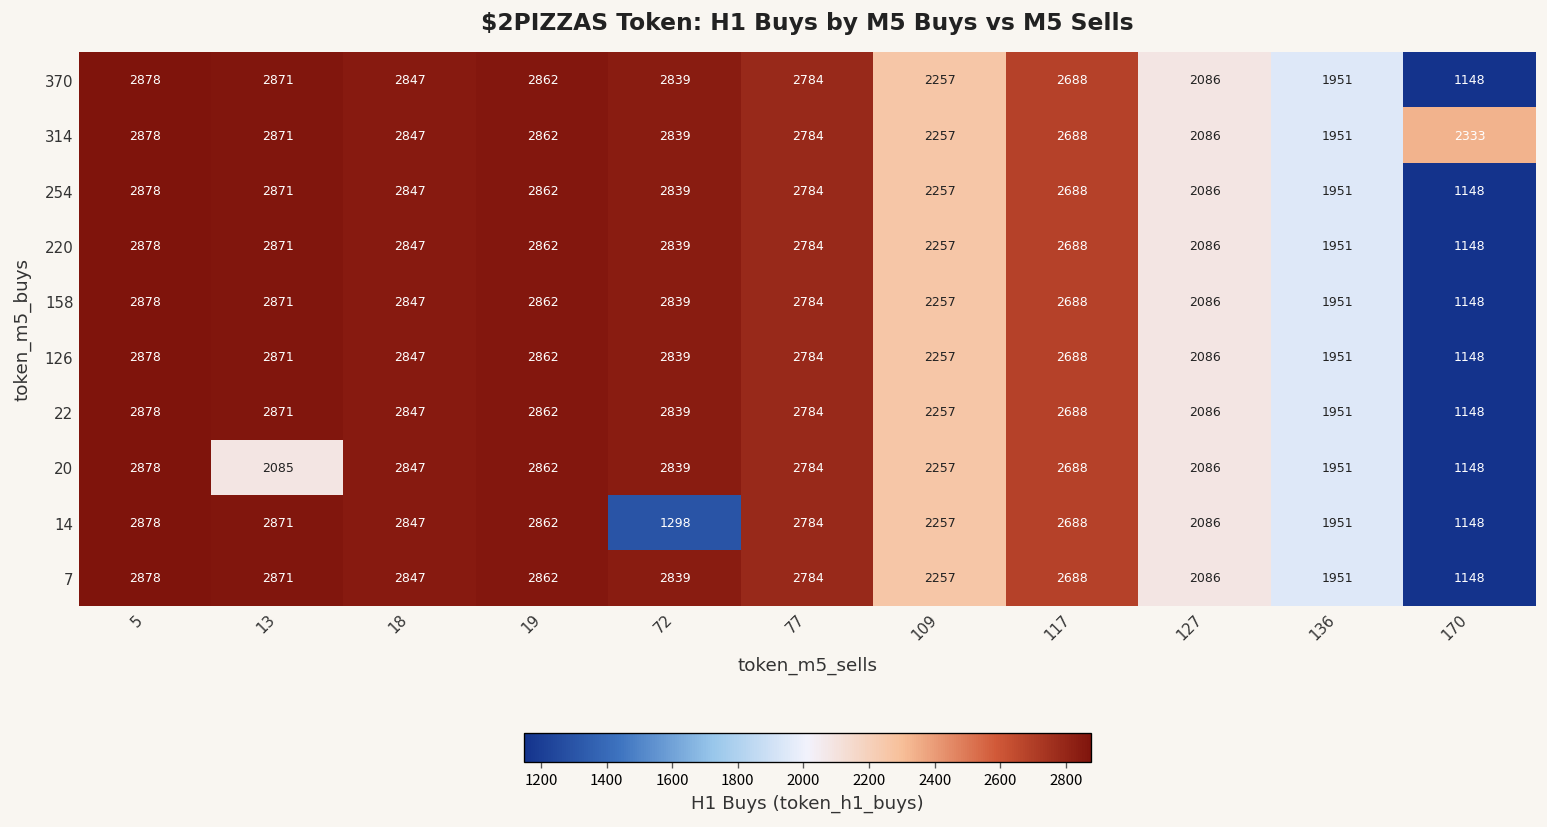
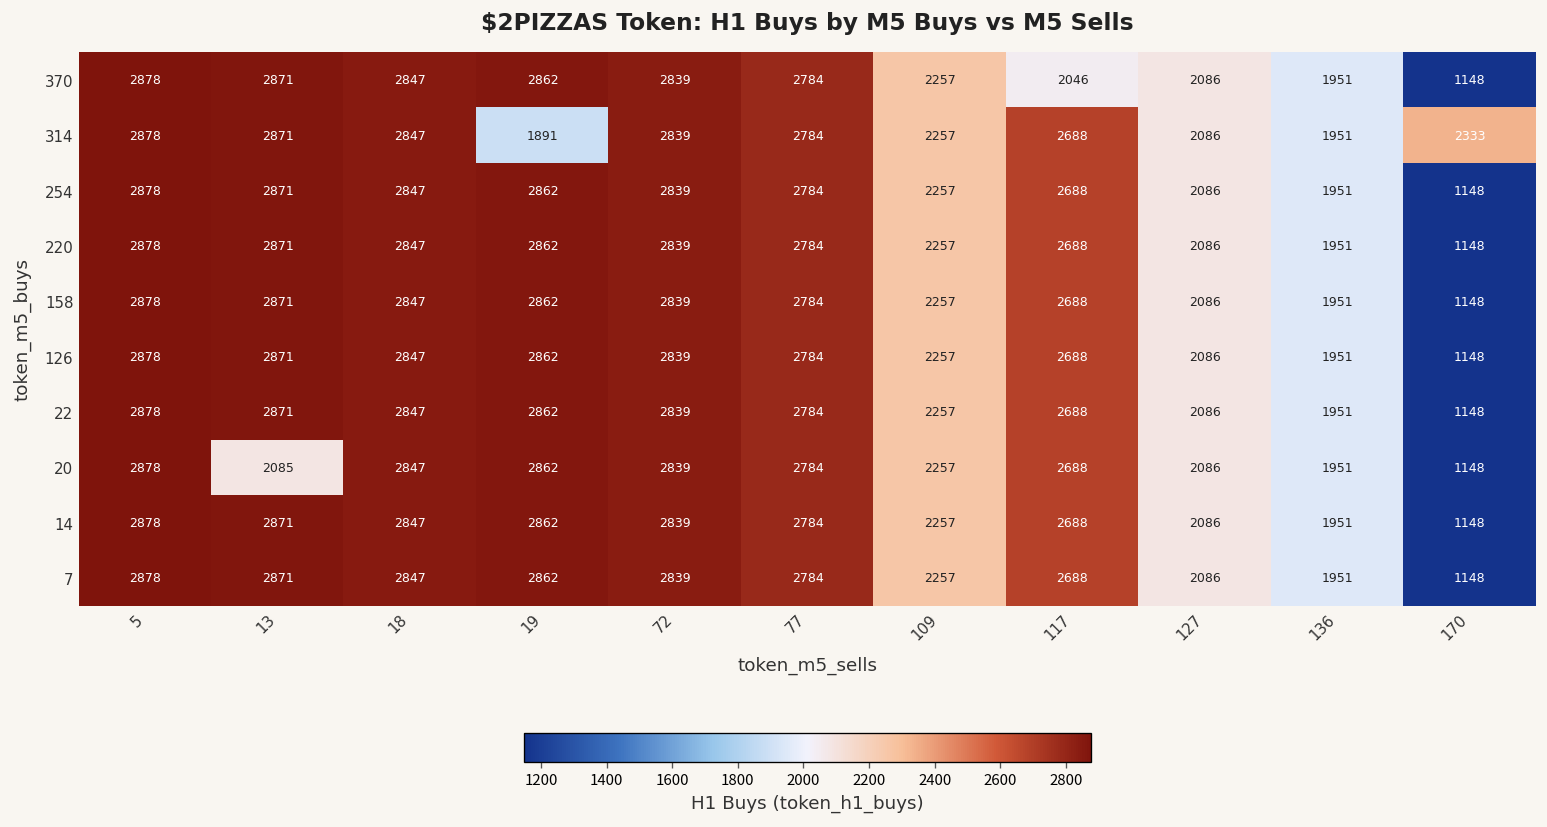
  {
    "370": {
      "5": 2878,
      "13": 2871,
      "18": 2847,
      "19": 2862,
      "72": 2839,
      "77": 2784,
      "109": 2257,
-     "117": 2688,
+     "117": 2046,
      "127": 2086,
      "136": 1951,
      "170": 1148
    },
    "314": {
      "5": 2878,
      "13": 2871,
      "18": 2847,
-     "19": 2862,
+     "19": 1891,
      "72": 2839,
      "77": 2784,
      "109": 2257,
      "117": 2688,
      "127": 2086,
      "136": 1951,
      "170": 2333
    },
    "254": {
      "5": 2878,
      "13": 2871,
      "18": 2847,
      "19": 2862,
      "72": 2839,
      "77": 2784,
      "109": 2257,
      "117": 2688,
      "127": 2086,
      "136": 1951,
      "170": 1148
    },
    "220": {
      "5": 2878,
      "13": 2871,
      "18": 2847,
      "19": 2862,
      "72": 2839,
      "77": 2784,
      "109": 2257,
      "117": 2688,
      "127": 2086,
      "136": 1951,
      "170": 1148
    },
    "158": {
      "5": 2878,
      "13": 2871,
      "18": 2847,
      "19": 2862,
      "72": 2839,
      "77": 2784,
      "109": 2257,
      "117": 2688,
      "127": 2086,
      "136": 1951,
      "170": 1148
    },
    "126": {
      "5": 2878,
      "13": 2871,
      "18": 2847,
      "19": 2862,
      "72": 2839,
      "77": 2784,
      "109": 2257,
      "117": 2688,
      "127": 2086,
      "136": 1951,
      "170": 1148
    },
    "22": {
      "5": 2878,
      "13": 2871,
      "18": 2847,
      "19": 2862,
      "72": 2839,
      "77": 2784,
      "109": 2257,
      "117": 2688,
      "127": 2086,
      "136": 1951,
      "170": 1148
    },
    "20": {
      "5": 2878,
      "13": 2085,
      "18": 2847,
      "19": 2862,
      "72": 2839,
      "77": 2784,
      "109": 2257,
      "117": 2688,
      "127": 2086,
      "136": 1951,
      "170": 1148
    },
    "14": {
      "5": 2878,
      "13": 2871,
      "18": 2847,
      "19": 2862,
-     "72": 1298,
+     "72": 2839,
      "77": 2784,
      "109": 2257,
      "117": 2688,
      "127": 2086,
      "136": 1951,
      "170": 1148
    },
    "7": {
      "5": 2878,
      "13": 2871,
      "18": 2847,
      "19": 2862,
      "72": 2839,
      "77": 2784,
      "109": 2257,
      "117": 2688,
      "127": 2086,
      "136": 1951,
      "170": 1148
    }
  }
